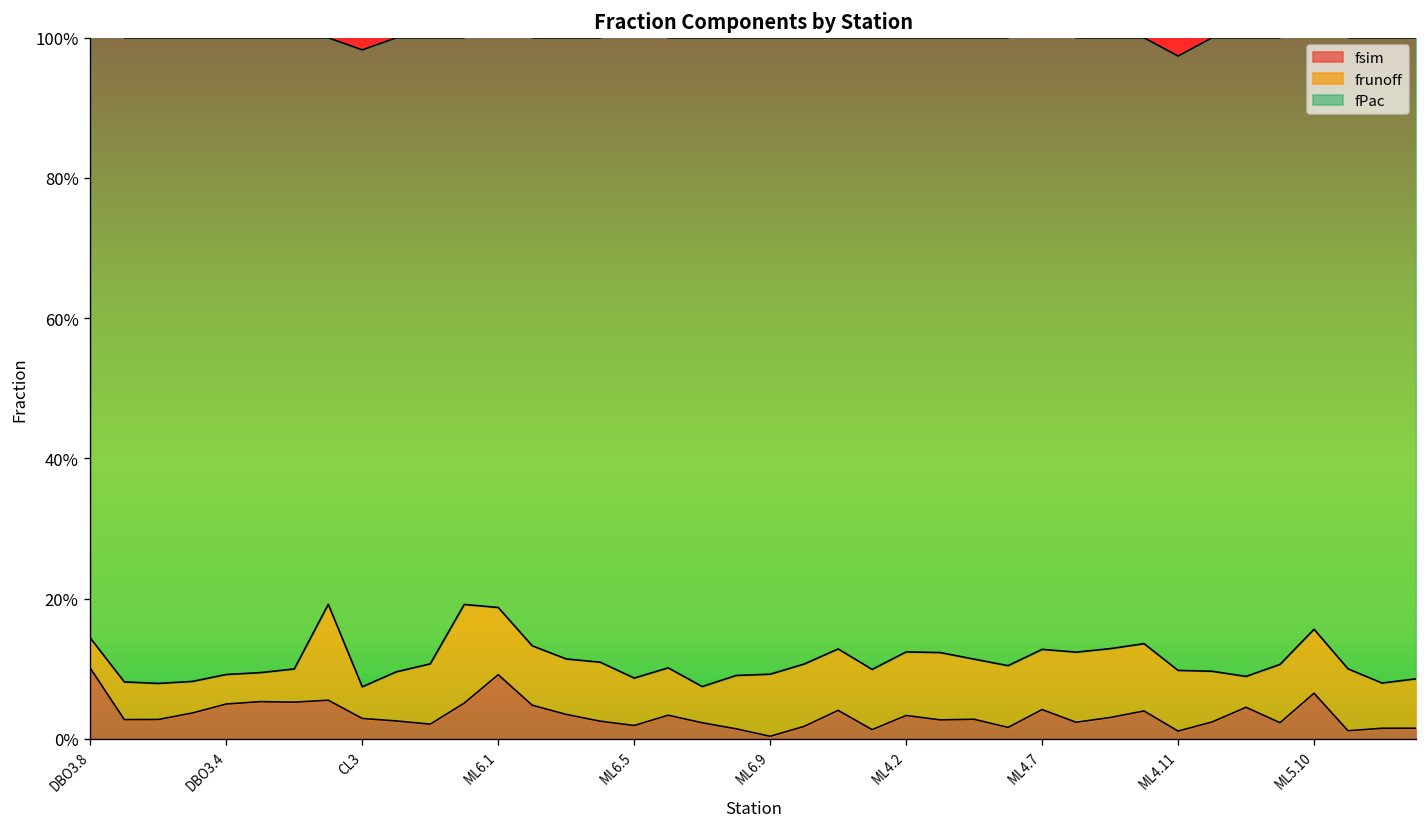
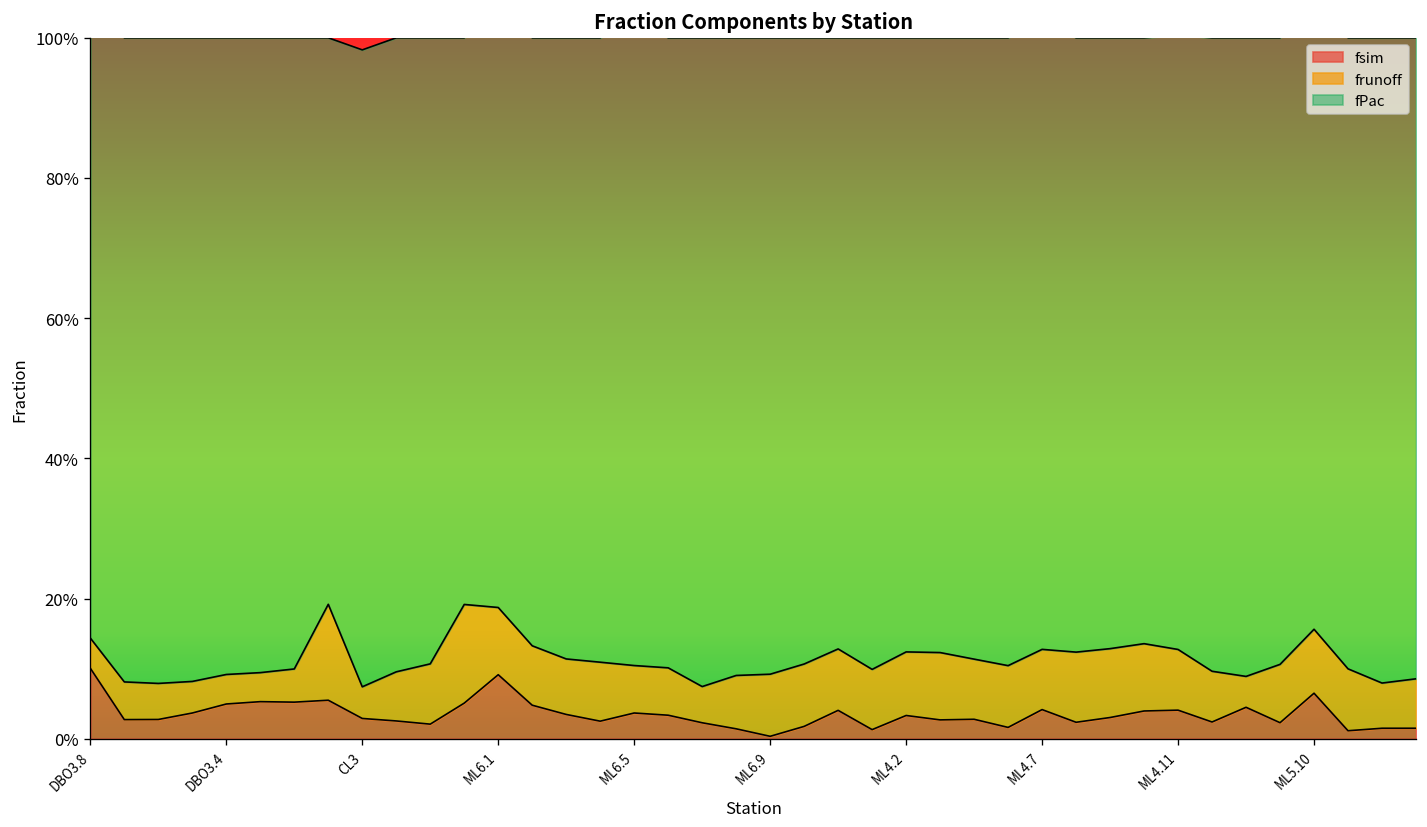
  {
    "fsim": {
      "DBO3.8": "10%",
      "DBO3.4": "5%",
      "CL3": "3%",
      "ML6.1": "9%",
-     "ML6.5": "2%",
+     "ML6.5": "4%",
      "ML6.9": "0%",
      "ML4.2": "3%",
      "ML4.7": "4%",
-     "ML4.11": "1%",
+     "ML4.11": "4%",
      "ML5.10": "6%"
    },
    "frunoff": {
      "DBO3.8": "4%",
      "DBO3.4": "4%",
      "CL3": "5%",
      "ML6.1": "10%",
      "ML6.5": "7%",
      "ML6.9": "9%",
      "ML4.2": "9%",
      "ML4.7": "9%",
      "ML4.11": "9%",
      "ML5.10": "9%"
    },
    "fPac": {
      "DBO3.4": "91%",
      "CL3": "91%",
      "ML6.9": "91%",
      "ML4.2": "88%"
    }
  }
